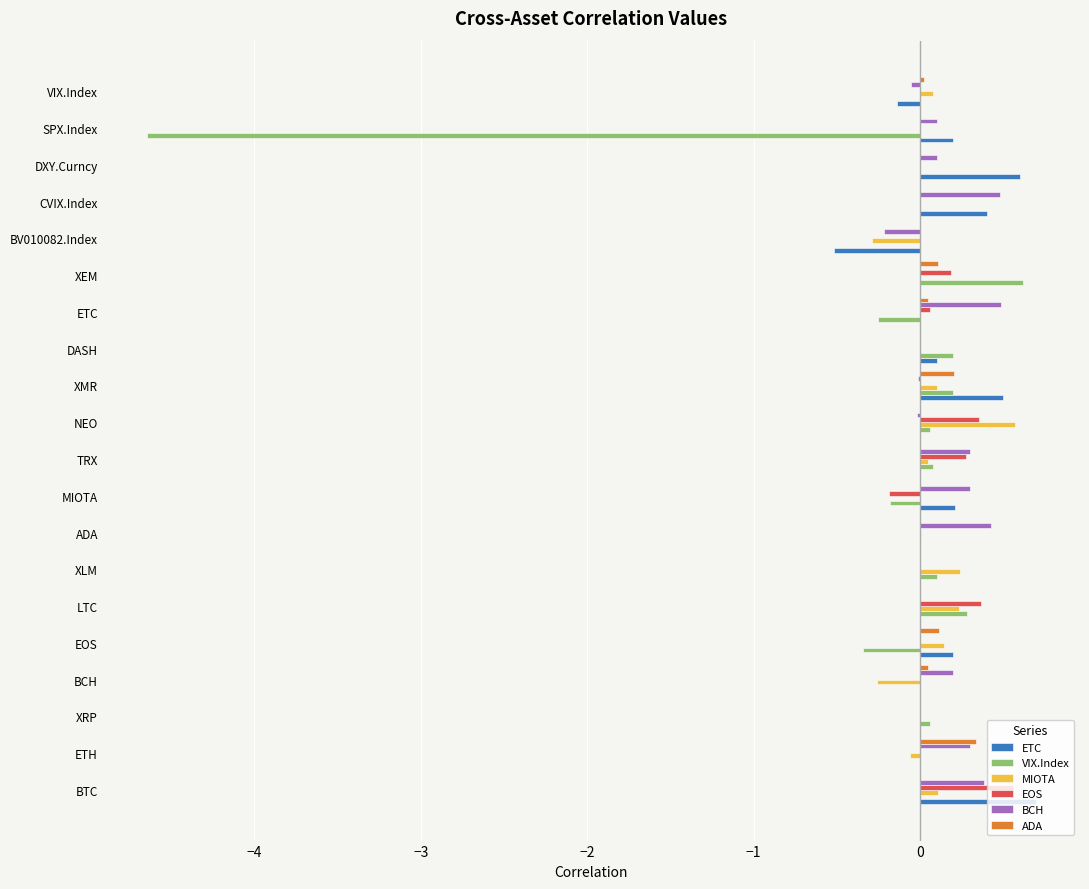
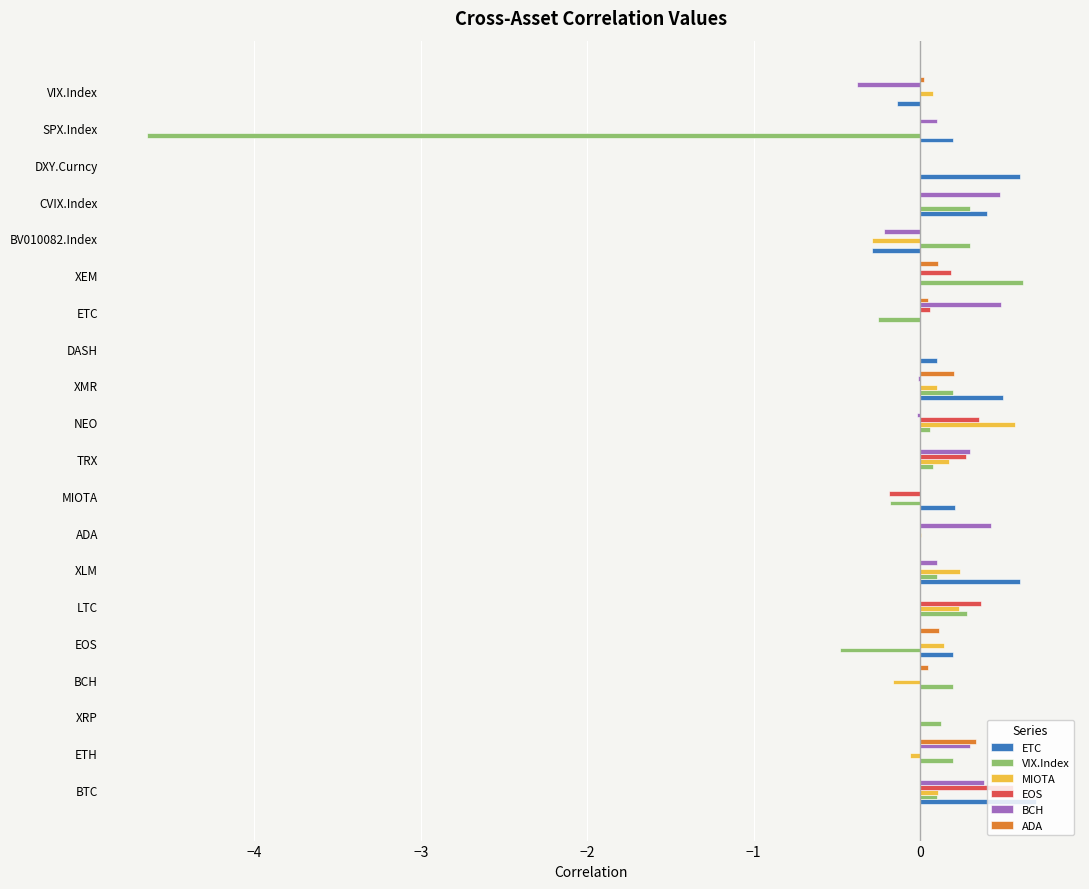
  {
    "ETC": {
      "VIX.Index": -0.14,
      "SPX.Index": 0.20,
      "DXY.Curncy": 0.60,
      "CVIX.Index": 0.40,
-     "BV010082.Index": -0.52,
+     "BV010082.Index": -0.29,
      "XEM": 0.00,
      "ETC": 0.00,
      "DASH": 0.10,
      "XMR": 0.50,
      "NEO": 0.00,
      "TRX": 0.00,
      "MIOTA": 0.21,
      "ADA": 0.00,
-     "XLM": 0.0,
+     "XLM": 0.6,
      "LTC": 0.00,
      "EOS": 0.20,
      "BCH": 0.00,
      "XRP": 0.00,
      "ETH": 0.00
    },
    "VIX.Index": {
      "VIX.Index": 0.00,
      "SPX.Index": -4.64,
      "DXY.Curncy": 0.00,
-     "CVIX.Index": 0.0,
-     "BV010082.Index": 0.0,
+     "CVIX.Index": 0.3,
+     "BV010082.Index": 0.3,
      "XEM": 0.62,
      "ETC": -0.25,
-     "DASH": 0.2,
+     "DASH": 0.0,
      "XMR": 0.20,
      "NEO": 0.06,
      "TRX": 0.08,
      "MIOTA": -0.18,
      "ADA": 0.00,
      "XLM": 0.10,
      "LTC": 0.28,
-     "EOS": -0.34,
-     "BCH": 0.0,
-     "XRP": 0.06,
-     "ETH": 0.0,
-     "BTC": 0.0
+     "EOS": -0.48,
+     "BCH": 0.2,
+     "XRP": 0.12,
+     "ETH": 0.2,
+     "BTC": 0.1
    },
    "MIOTA": {
      "VIX.Index": 0.08,
      "SPX.Index": 0.00,
      "DXY.Curncy": 0.00,
      "CVIX.Index": 0.00,
      "BV010082.Index": -0.29,
      "XEM": 0.00,
      "DASH": 0.00,
      "XMR": 0.10,
      "NEO": 0.57,
-     "TRX": 0.05,
+     "TRX": 0.17,
      "MIOTA": 0.00,
      "XLM": 0.24,
      "LTC": 0.23,
      "EOS": 0.14,
-     "BCH": -0.26,
+     "BCH": -0.16,
      "XRP": 0.00,
      "ETH": -0.06,
      "BTC": 0.11
    },
    "BCH": {
-     "VIX.Index": -0.06,
+     "VIX.Index": -0.38,
      "SPX.Index": 0.10,
-     "DXY.Curncy": 0.1,
+     "DXY.Curncy": 0.0,
      "CVIX.Index": 0.48,
      "BV010082.Index": -0.22,
      "XEM": 0.00,
      "ETC": 0.49,
      "DASH": 0.00,
      "NEO": -0.02,
      "TRX": 0.30,
-     "MIOTA": 0.3,
+     "MIOTA": 0.0,
      "ADA": 0.42,
-     "XLM": 0.0,
+     "XLM": 0.1,
      "LTC": 0.00,
      "EOS": 0.00,
-     "BCH": 0.2,
+     "BCH": 0.0,
      "XRP": 0.00,
      "ETH": 0.30,
      "BTC": 0.39
    }
  }
